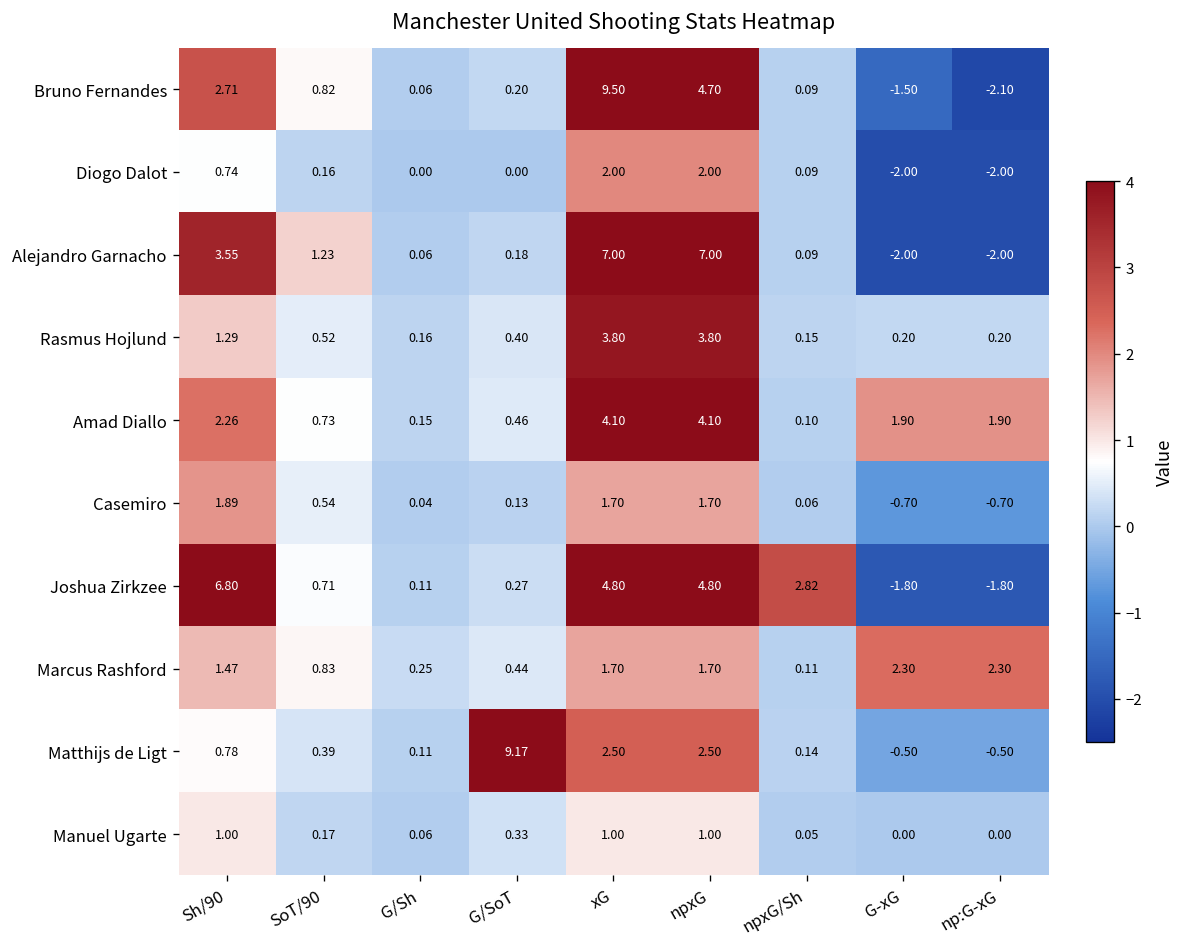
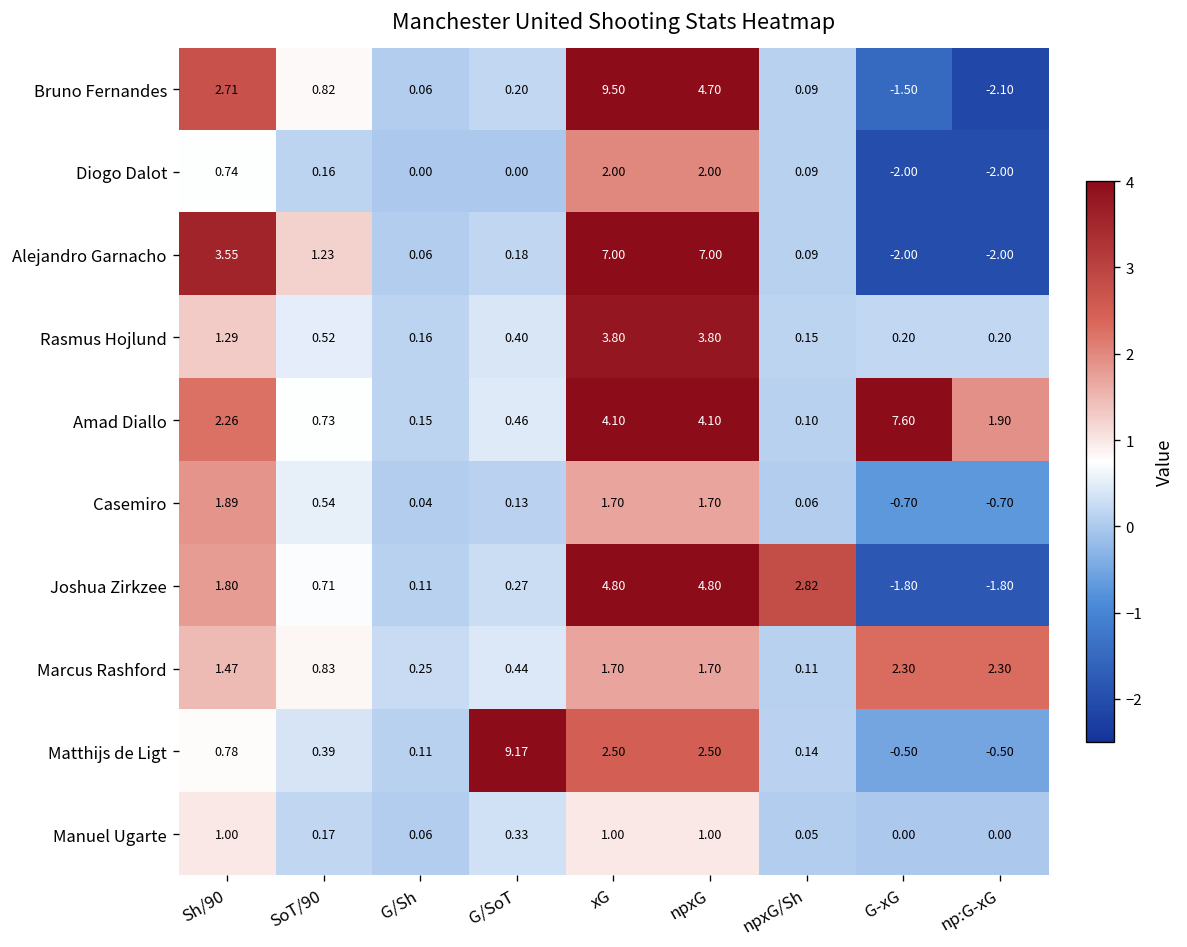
  {
    "Bruno Fernandes": {
      "Sh/90": 2.71,
      "SoT/90": 0.82,
      "G/Sh": 0.06,
      "G/SoT": 0.20,
      "xG": 9.50,
      "npxG": 4.70,
      "npxG/Sh": 0.09,
      "G-xG": -1.50,
      "np:G-xG": -2.10
    },
    "Diogo Dalot": {
      "Sh/90": 0.74,
      "SoT/90": 0.16,
      "G/Sh": 0.00,
      "G/SoT": 0.00,
      "xG": 2.00,
      "npxG": 2.00,
      "npxG/Sh": 0.09,
      "G-xG": -2.00,
      "np:G-xG": -2.00
    },
    "Alejandro Garnacho": {
      "Sh/90": 3.55,
      "SoT/90": 1.23,
      "G/Sh": 0.06,
      "G/SoT": 0.18,
      "xG": 7.00,
      "npxG": 7.00,
      "npxG/Sh": 0.09,
      "G-xG": -2.00,
      "np:G-xG": -2.00
    },
    "Rasmus Hojlund": {
      "Sh/90": 1.29,
      "SoT/90": 0.52,
      "G/Sh": 0.16,
      "G/SoT": 0.40,
      "xG": 3.80,
      "npxG": 3.80,
      "npxG/Sh": 0.15,
      "G-xG": 0.20,
      "np:G-xG": 0.20
    },
    "Amad Diallo": {
      "Sh/90": 2.26,
      "SoT/90": 0.73,
      "G/Sh": 0.15,
      "G/SoT": 0.46,
      "xG": 4.10,
      "npxG": 4.10,
      "npxG/Sh": 0.10,
-     "G-xG": 1.90,
+     "G-xG": 7.60,
      "np:G-xG": 1.90
    },
    "Casemiro": {
      "Sh/90": 1.89,
      "SoT/90": 0.54,
      "G/Sh": 0.04,
      "G/SoT": 0.13,
      "xG": 1.70,
      "npxG": 1.70,
      "npxG/Sh": 0.06,
      "G-xG": -0.70,
      "np:G-xG": -0.70
    },
    "Joshua Zirkzee": {
-     "Sh/90": 6.80,
+     "Sh/90": 1.80,
      "SoT/90": 0.71,
      "G/Sh": 0.11,
      "G/SoT": 0.27,
      "xG": 4.80,
      "npxG": 4.80,
      "npxG/Sh": 2.82,
      "G-xG": -1.80,
      "np:G-xG": -1.80
    },
    "Marcus Rashford": {
      "Sh/90": 1.47,
      "SoT/90": 0.83,
      "G/Sh": 0.25,
      "G/SoT": 0.44,
      "xG": 1.70,
      "npxG": 1.70,
      "npxG/Sh": 0.11,
      "G-xG": 2.30,
      "np:G-xG": 2.30
    },
    "Matthijs de Ligt": {
      "Sh/90": 0.78,
      "SoT/90": 0.39,
      "G/Sh": 0.11,
      "G/SoT": 9.17,
      "xG": 2.50,
      "npxG": 2.50,
      "npxG/Sh": 0.14,
      "G-xG": -0.50,
      "np:G-xG": -0.50
    },
    "Manuel Ugarte": {
      "Sh/90": 1.00,
      "SoT/90": 0.17,
      "G/Sh": 0.06,
      "G/SoT": 0.33,
      "xG": 1.00,
      "npxG": 1.00,
      "npxG/Sh": 0.05,
      "G-xG": 0.00,
      "np:G-xG": 0.00
    }
  }
